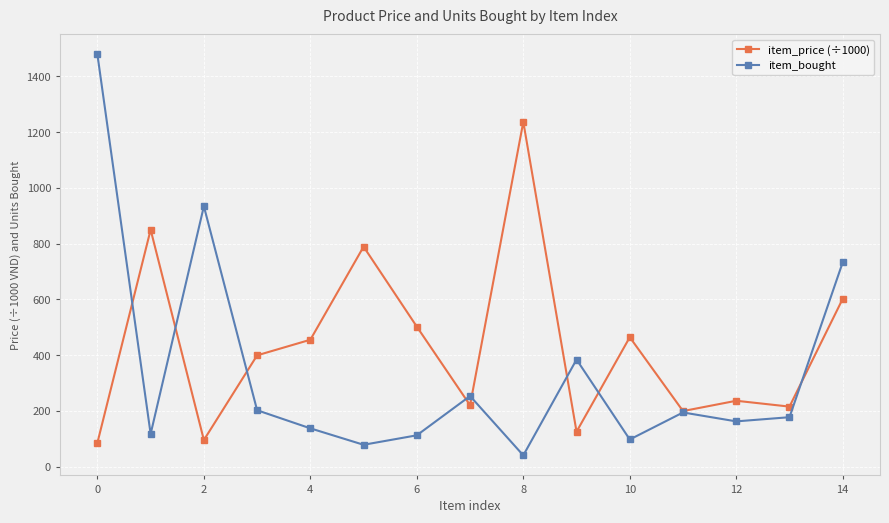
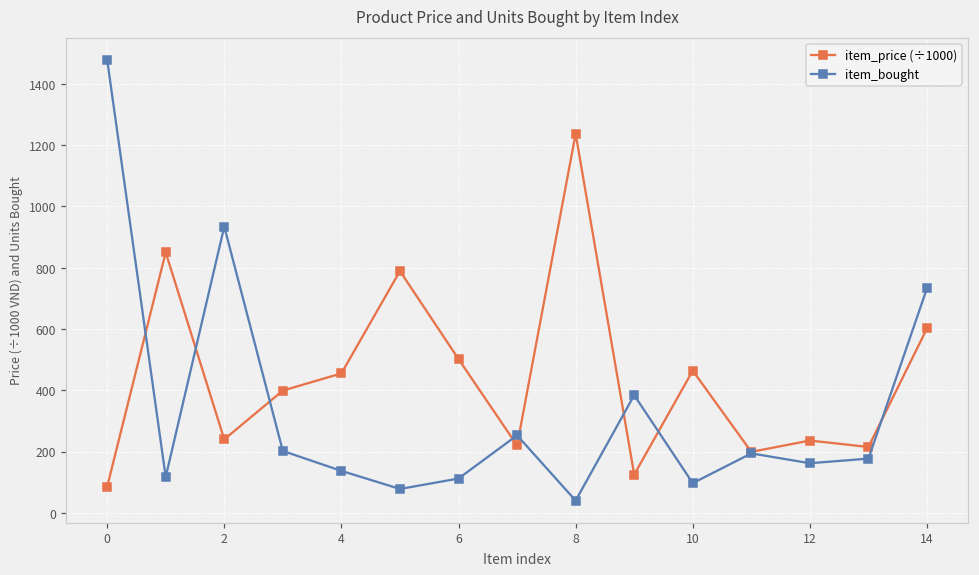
  {
    "item_price (÷1000)": {
      "0": 90,
-     "2": 100,
+     "2": 240,
      "4": 460,
      "6": 500,
      "8": 1240,
      "10": 460,
      "12": 240,
      "14": 600
    },
    "item_bought": {
      "0": 1480,
      "2": 930,
      "4": 140,
      "6": 110,
      "8": 40,
      "10": 100,
      "12": 160,
      "14": 730
    }
  }
